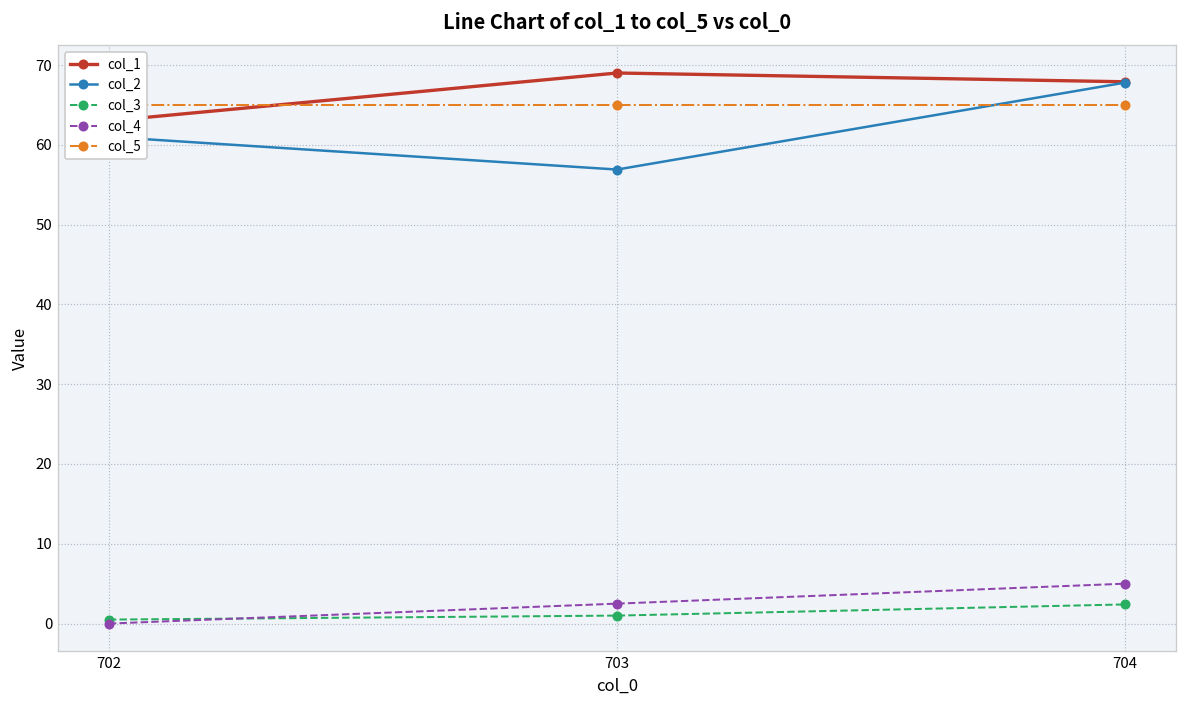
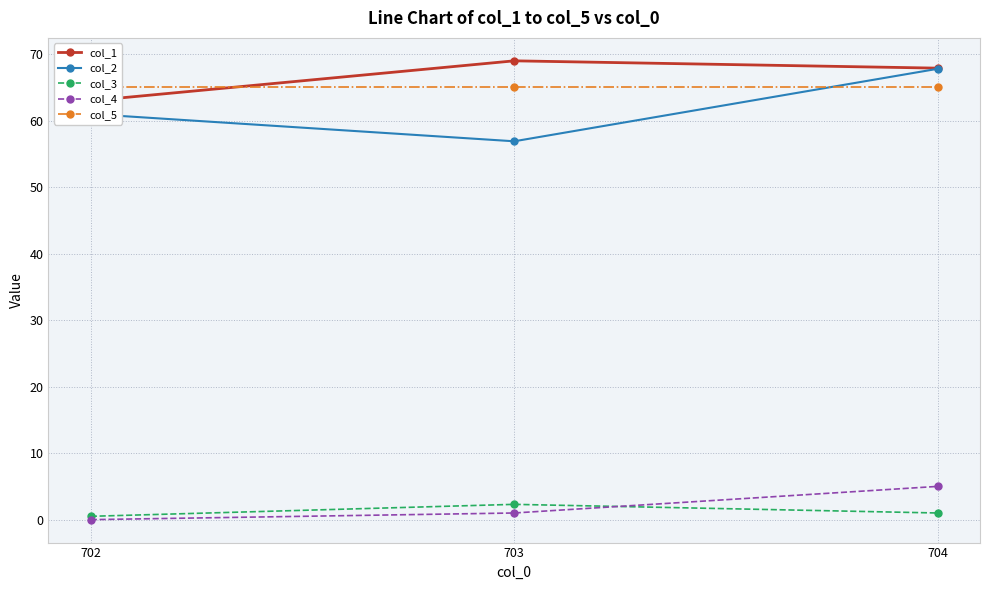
  {
    "col_1": {
      "703": 69
    },
    "col_2": {
      "703": 57
    },
    "col_3": {
      "702": 1,
-     "703": 1,
-     "704": 2
+     "703": 2,
+     "704": 1
    },
    "col_4": {
      "702": 0,
-     "703": 3,
+     "703": 1,
      "704": 5
    },
    "col_5": {
      "703": 65,
      "704": 65
    }
  }
